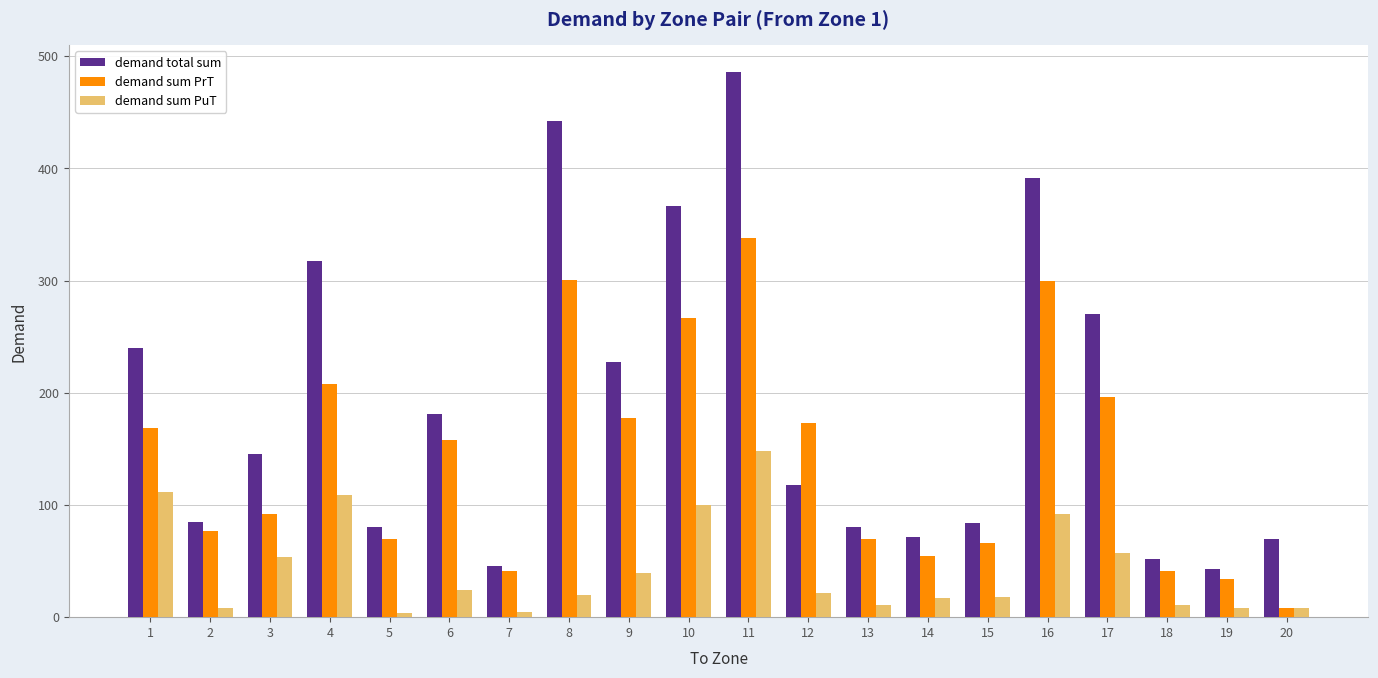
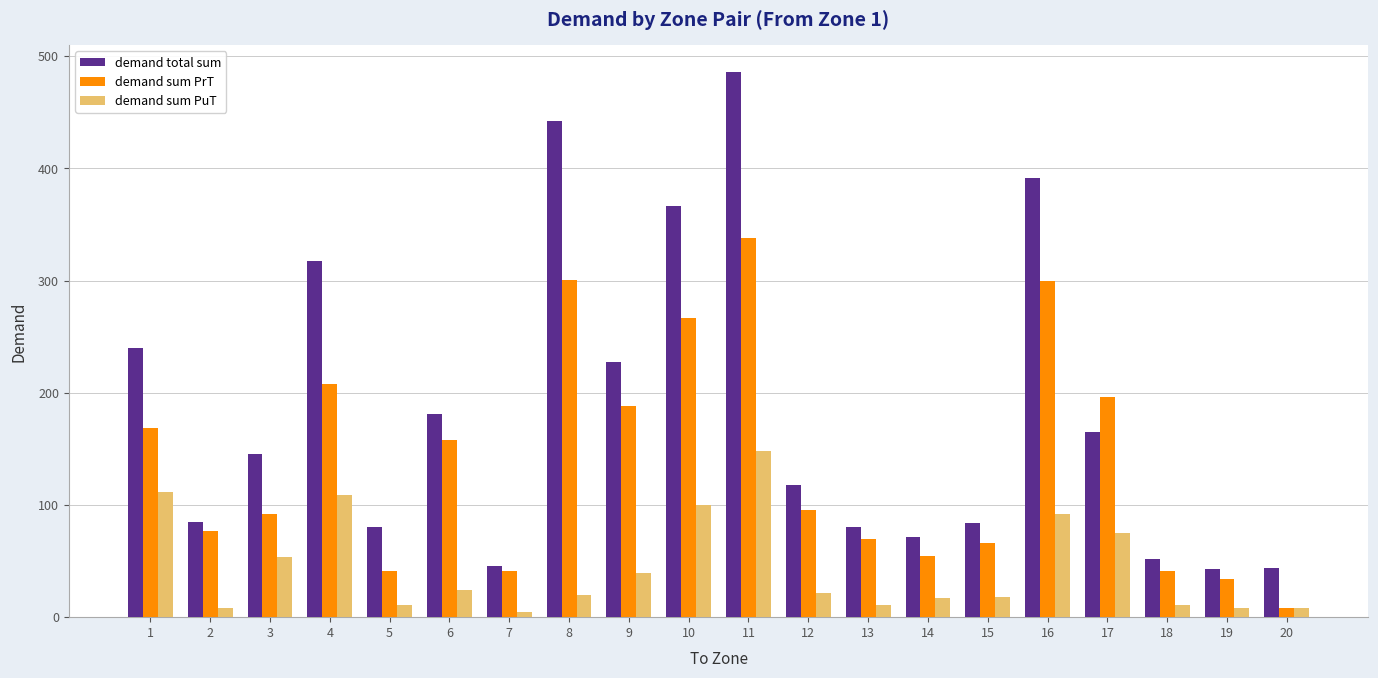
  {
    "demand total sum": {
      "1": 240,
      "2": 85,
      "3": 145,
      "4": 317,
      "5": 80,
      "6": 181,
      "7": 46,
      "8": 442,
      "9": 227,
      "10": 367,
      "11": 486,
      "12": 118,
      "13": 80,
      "14": 71,
      "15": 84,
      "16": 391,
-     "17": 270,
+     "17": 165,
      "18": 52,
      "19": 43,
-     "20": 70
+     "20": 44
    },
    "demand sum PrT": {
      "1": 169,
      "2": 76,
      "3": 92,
      "4": 208,
-     "5": 69,
+     "5": 41,
      "6": 158,
      "7": 41,
      "8": 300,
-     "9": 177,
+     "9": 188,
      "10": 267,
      "11": 337,
-     "12": 173,
+     "12": 96,
      "13": 69,
      "14": 55,
      "15": 66,
      "16": 299,
      "17": 196,
      "18": 41,
      "19": 34,
      "20": 8
    },
    "demand sum PuT": {
      "1": 111,
      "2": 8,
      "3": 53,
      "4": 109,
-     "5": 4,
+     "5": 11,
      "6": 24,
      "7": 5,
      "8": 19,
      "9": 40,
      "10": 100,
      "11": 148,
      "12": 22,
      "13": 11,
      "14": 17,
      "15": 18,
      "16": 92,
-     "17": 57,
+     "17": 75,
      "18": 11,
      "19": 8,
      "20": 8
    }
  }
